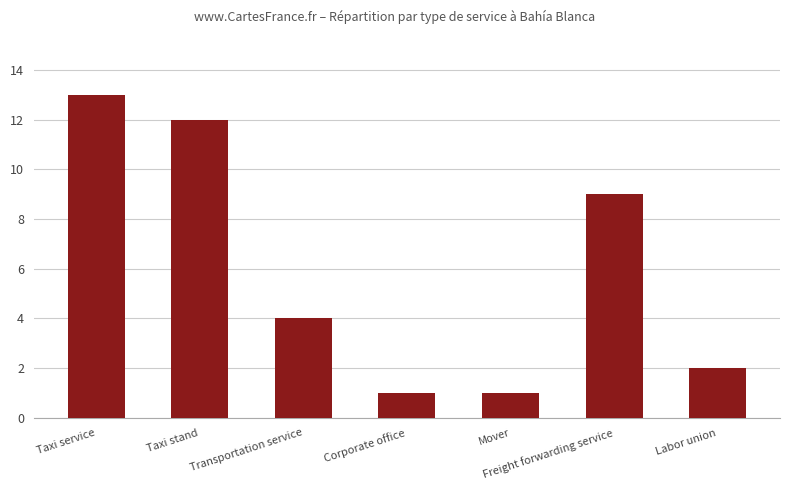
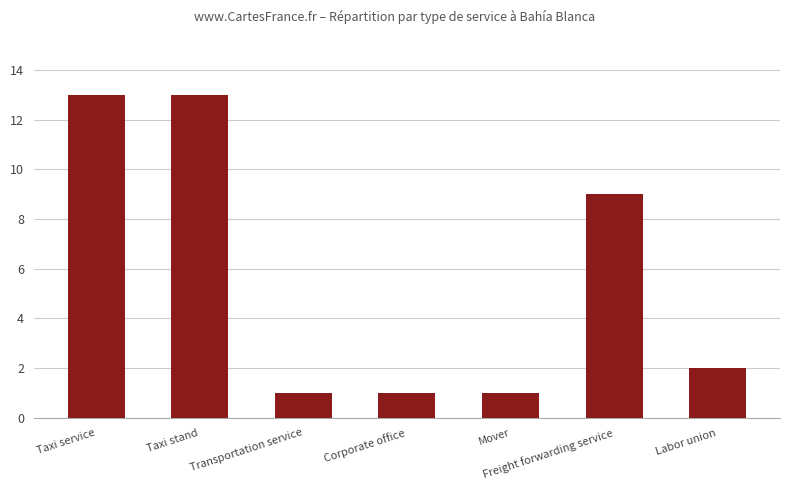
  {
    "Taxi service": 13,
-   "Taxi stand": 12,
-   "Transportation service": 4,
+   "Taxi stand": 13,
+   "Transportation service": 1,
    "Corporate office": 1,
    "Mover": 1,
    "Freight forwarding service": 9,
    "Labor union": 2
  }
